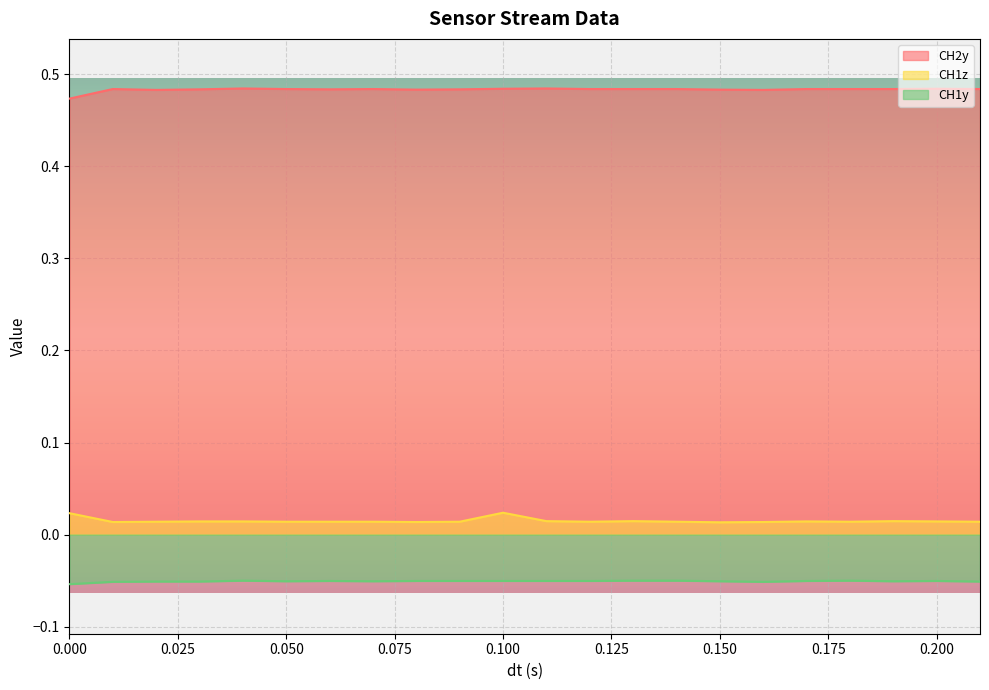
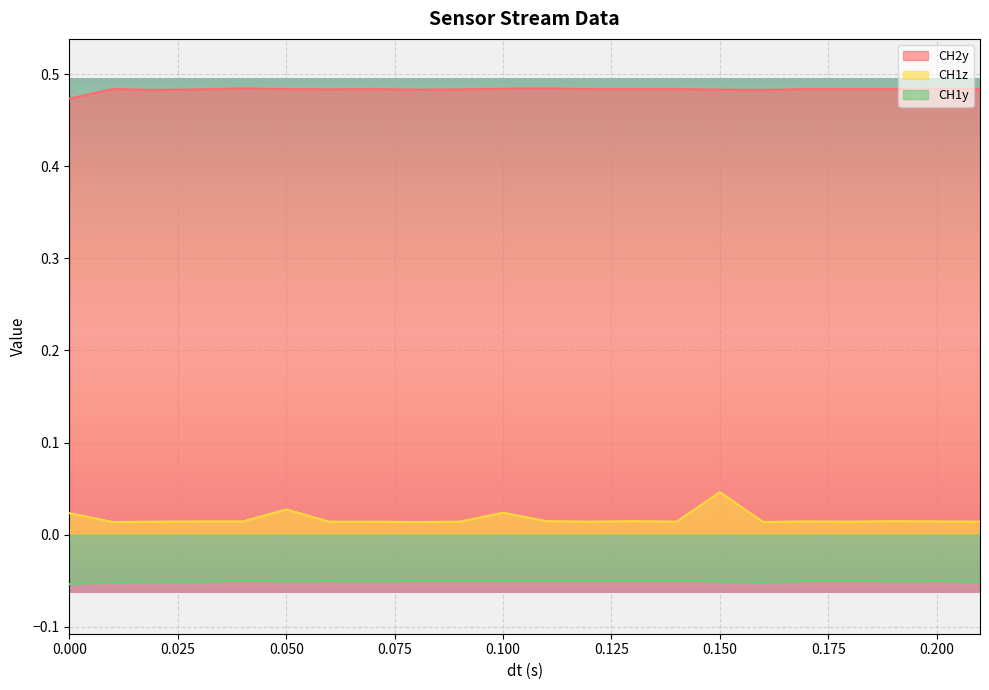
  {
    "CH2y": {
      "0.000": 0.47,
      "0.050": 0.48,
      "0.100": 0.48,
      "0.150": 0.48
    },
    "CH1z": {
      "0.000": 0.02,
-     "0.050": 0.01,
+     "0.050": 0.03,
      "0.100": 0.02,
-     "0.150": 0.01,
+     "0.150": 0.05,
      "0.200": 0.01
    }
  }
